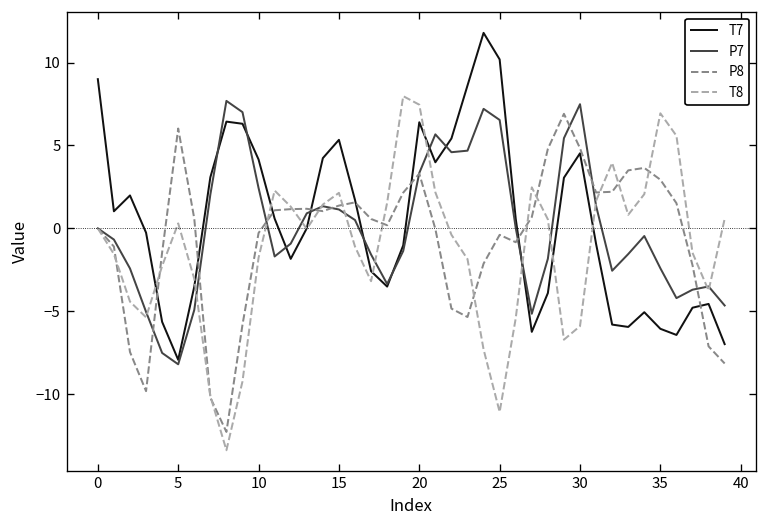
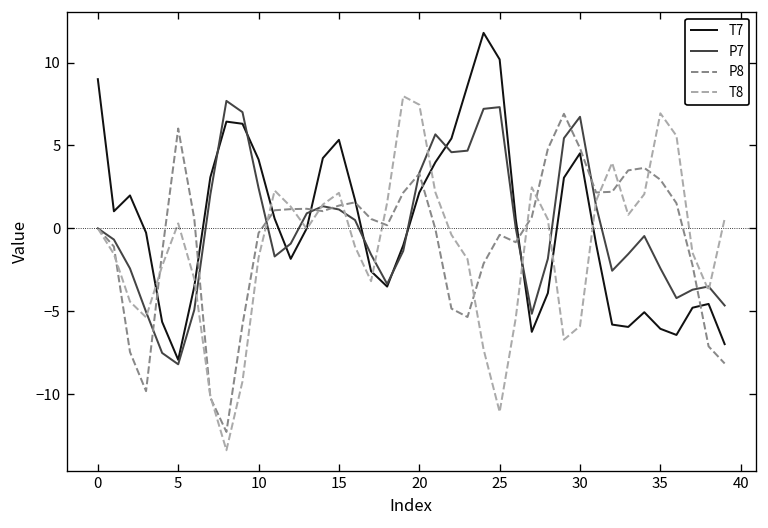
  {
    "T7": {
      "0": 9.0,
      "5": -7.9,
      "10": 4.2,
      "15": 5.3,
-     "20": 6.4,
+     "20": 2.2,
      "25": 10.2,
      "30": 4.5,
      "35": -6.1
    },
    "P7": {
      "5": -8.2,
      "10": 2.4,
      "15": 1.1,
-     "25": 6.5,
-     "30": 7.5,
+     "25": 7.3,
+     "30": 6.7,
      "35": -2.4
    }
  }
